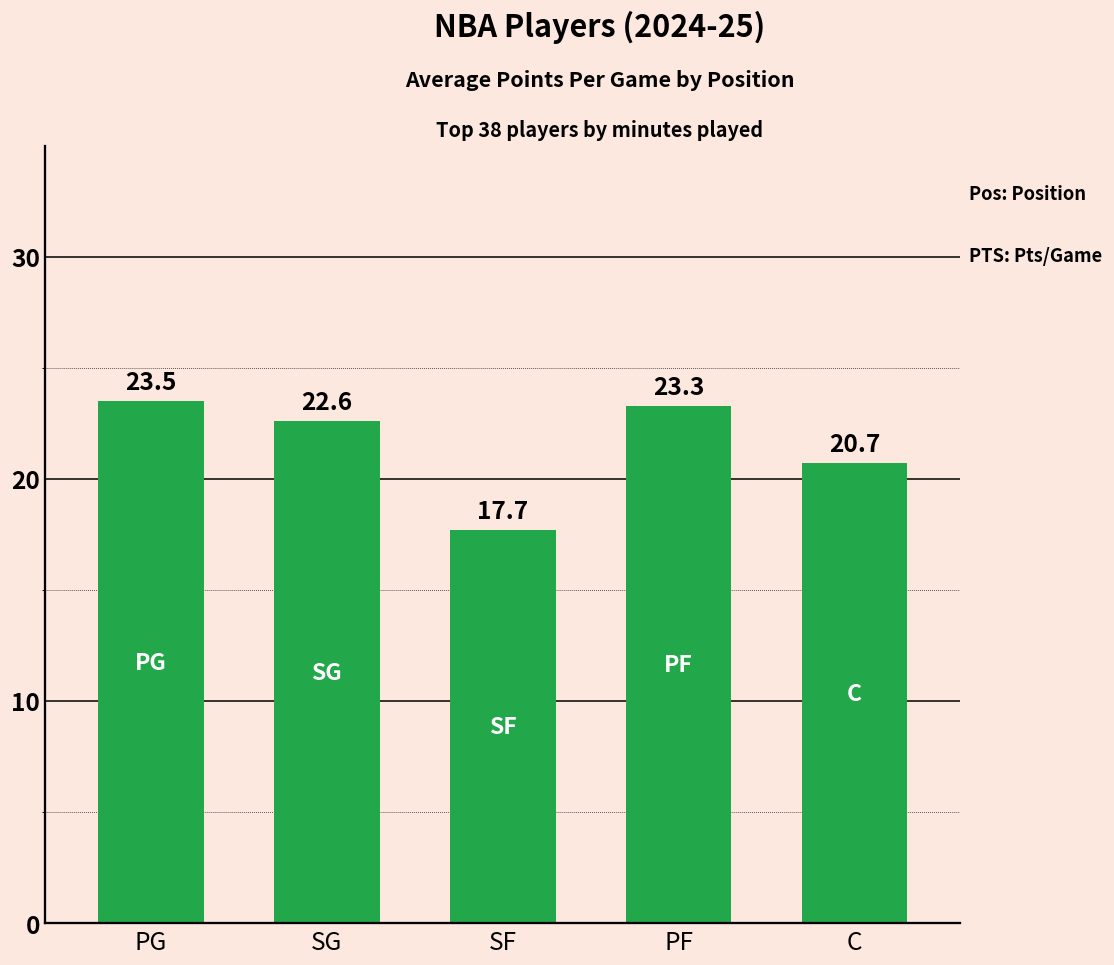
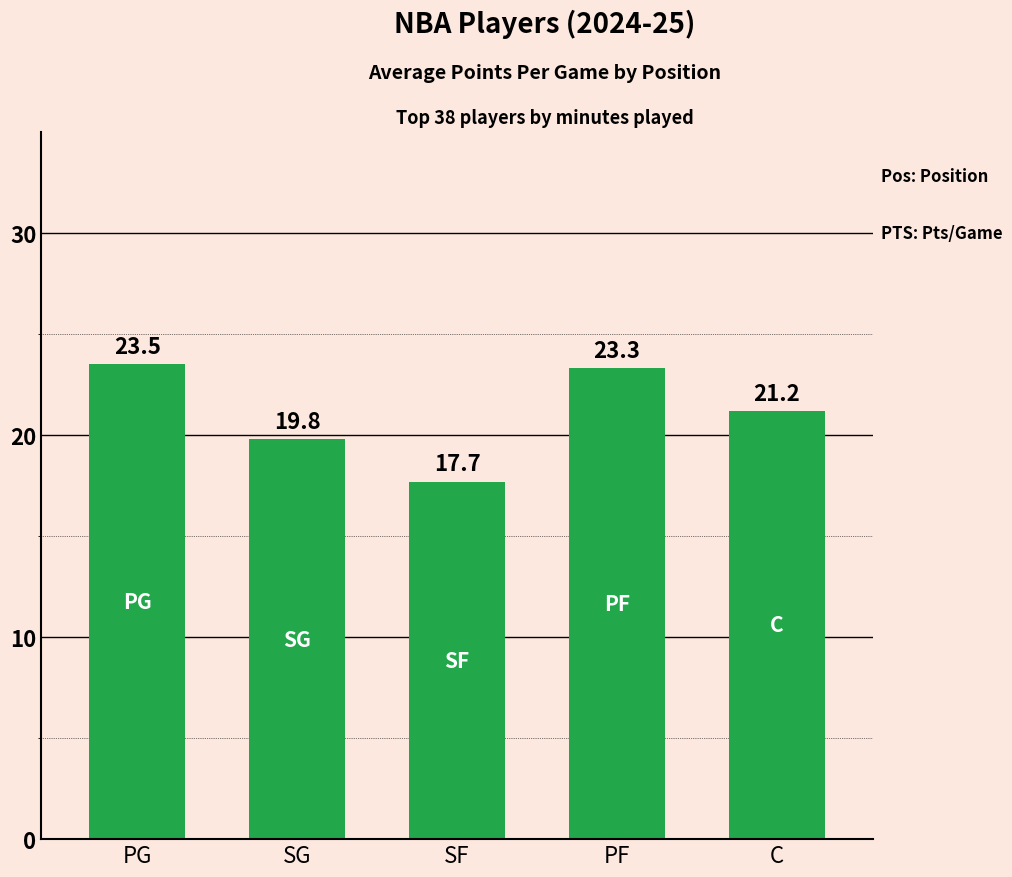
  {
    "PG": 23.5,
-   "SG": 22.6,
+   "SG": 19.8,
    "SF": 17.7,
    "PF": 23.3,
-   "C": 20.7
+   "C": 21.2
  }
